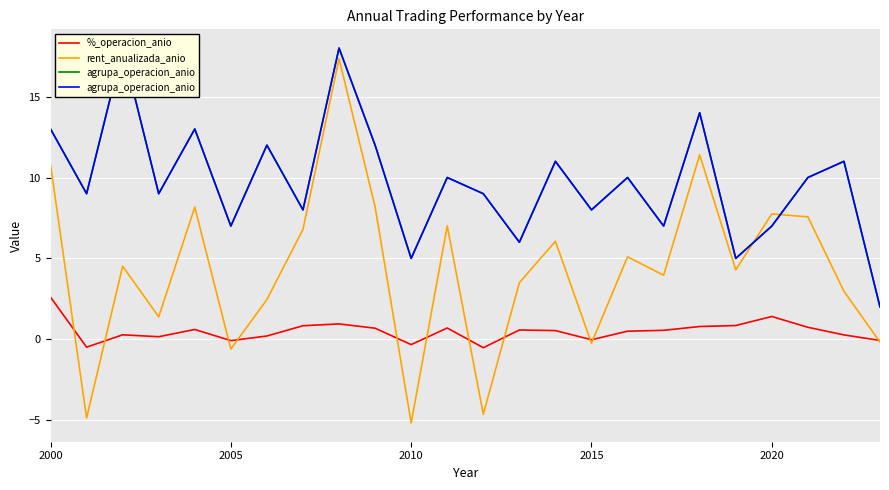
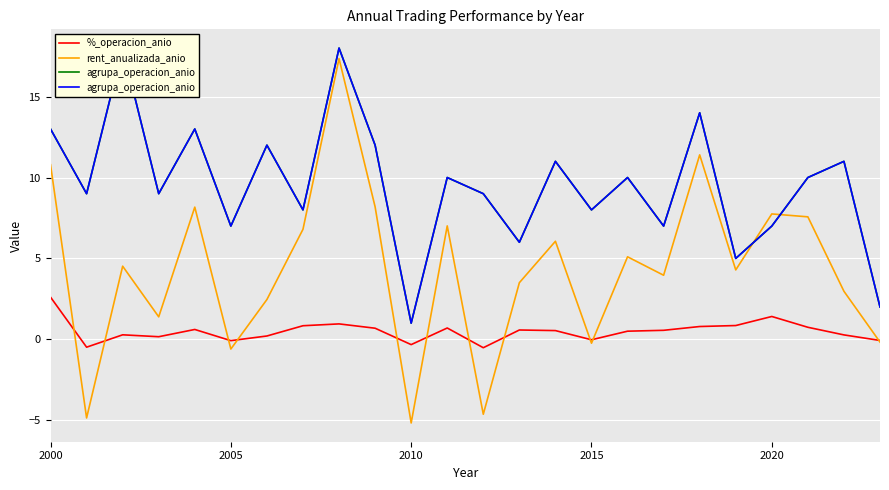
  {
    "%_operacion_anio": {
      "2000": 2.6,
      "2005": 0,
      "2010": -0.3,
      "2015": 0,
      "2020": 1.4
    },
    "rent_anualizada_anio": {
      "2000": 10.8,
      "2005": -0.6,
      "2010": -5.2,
      "2015": -0.2,
      "2020": 7.8
    },
    "agrupa_operacion_anio": {
      "2000": 13,
      "2005": 7,
-     "2010": 5,
+     "2010": 1,
      "2015": 8,
      "2020": 7
    }
  }
